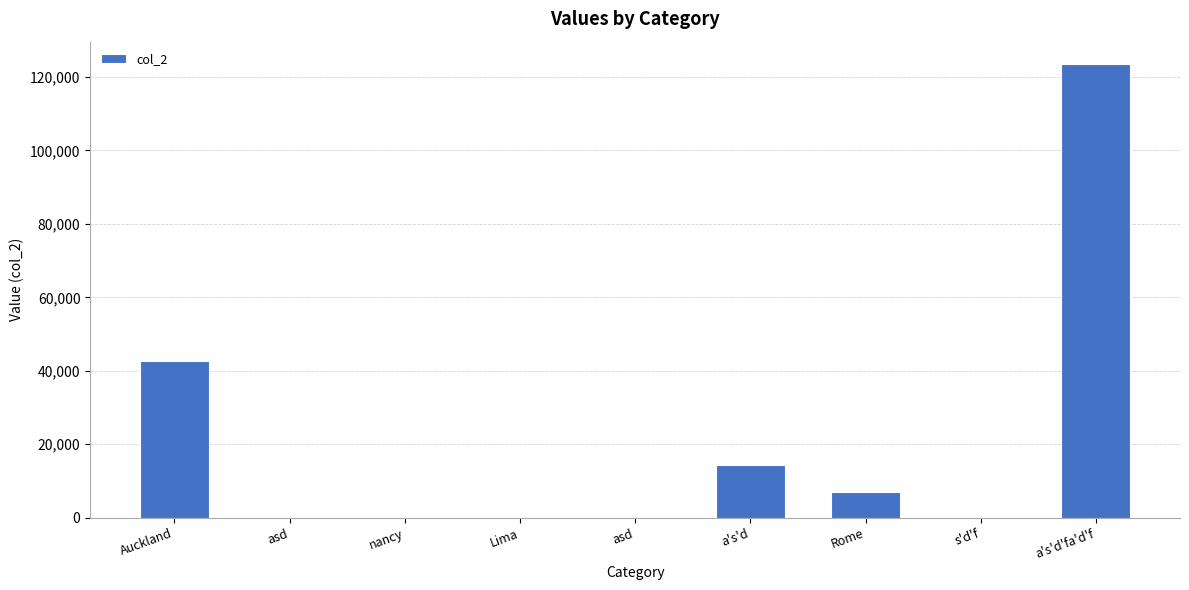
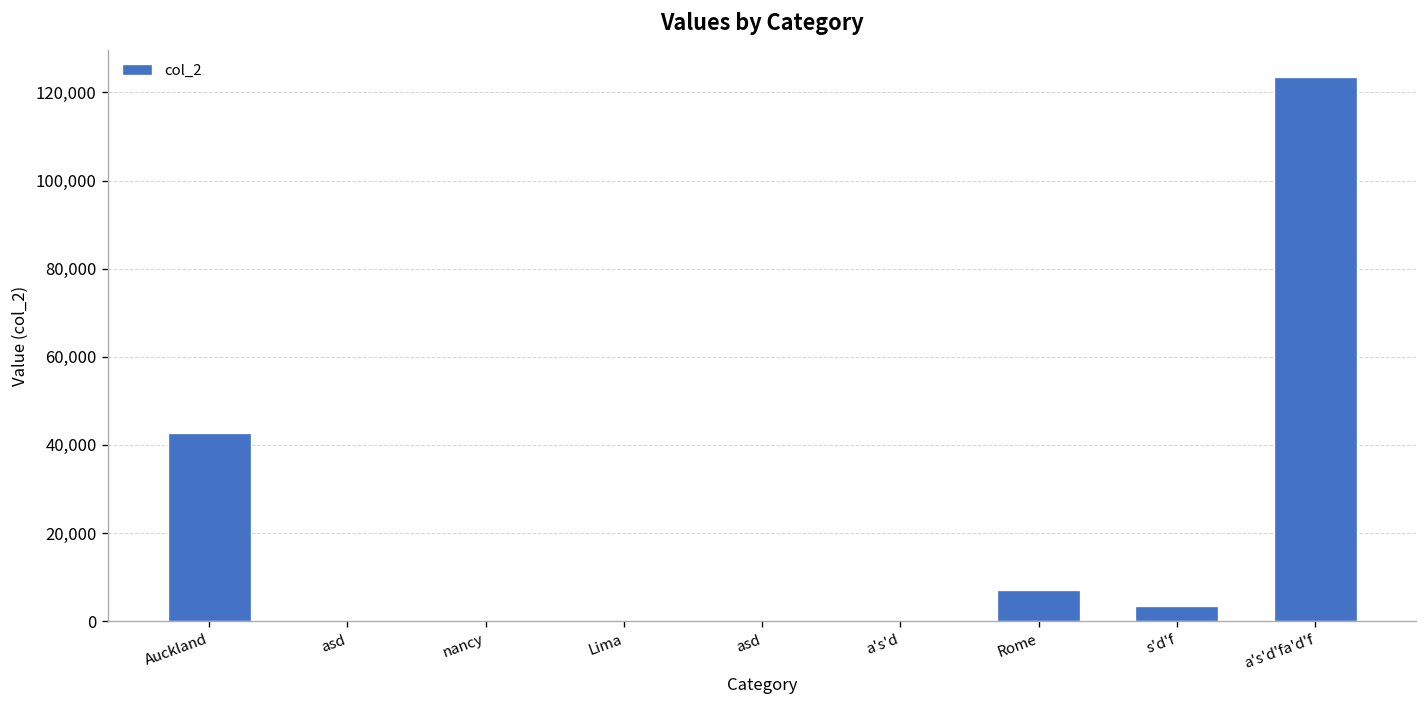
  {
    "Auckland": "43,000",
-   "a's'd": "14,000",
+   "a's'd": "0",
    "Rome": "7,000",
-   "s'd'f": "0",
+   "s'd'f": "3,000",
    "a's'd'fa'd'f": "123,000"
  }
